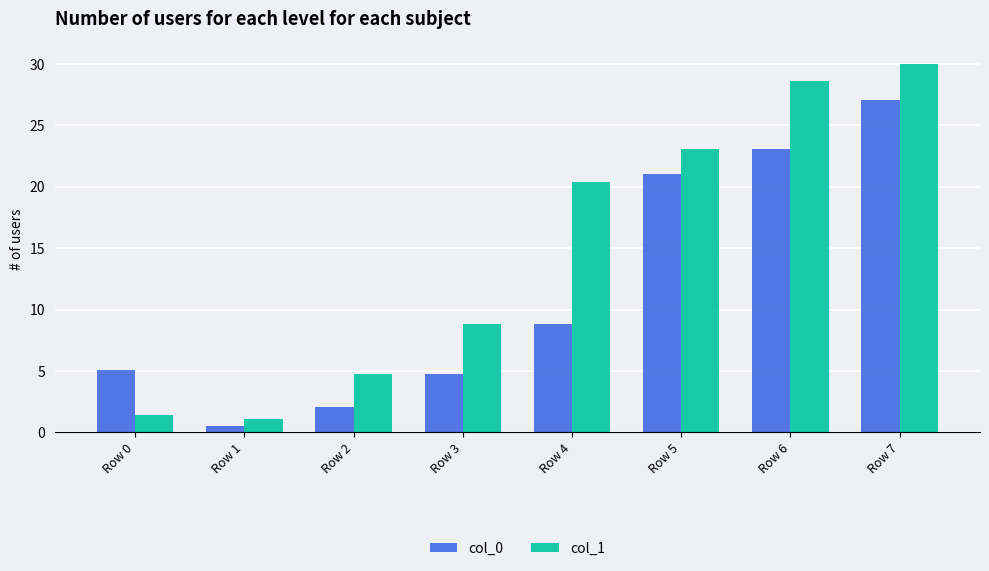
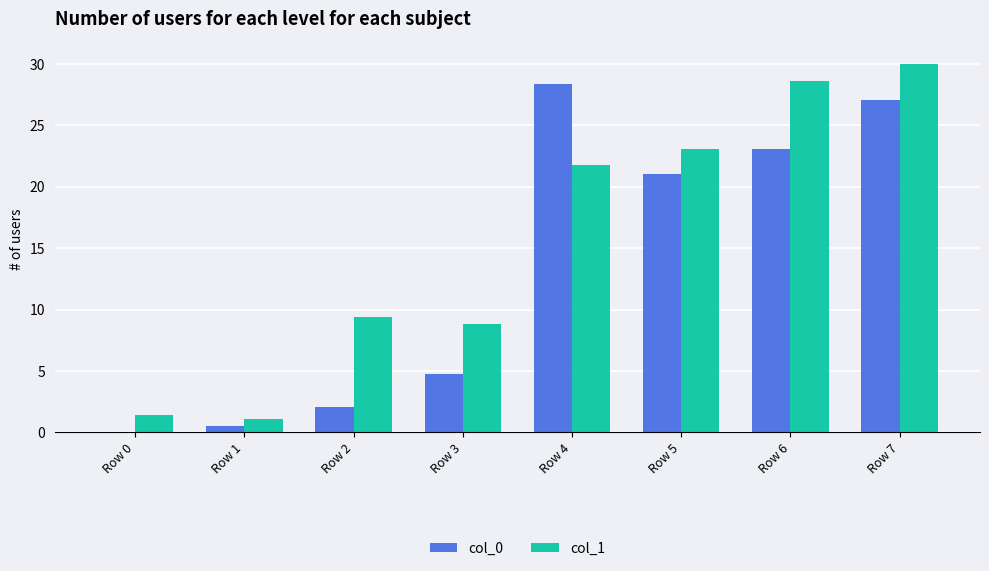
  {
    "col_0": {
-     "Row 0": 5.1,
+     "Row 0": 0.0,
      "Row 1": 0.5,
      "Row 2": 2.1,
      "Row 3": 4.8,
-     "Row 4": 8.8,
+     "Row 4": 28.4,
      "Row 5": 21.1,
      "Row 6": 23.1,
      "Row 7": 27.1
    },
    "col_1": {
      "Row 0": 1.4,
      "Row 1": 1.1,
-     "Row 2": 4.8,
+     "Row 2": 9.4,
      "Row 3": 8.8,
-     "Row 4": 20.4,
+     "Row 4": 21.7,
      "Row 5": 23.1,
      "Row 6": 28.6,
      "Row 7": 30.0
    }
  }
